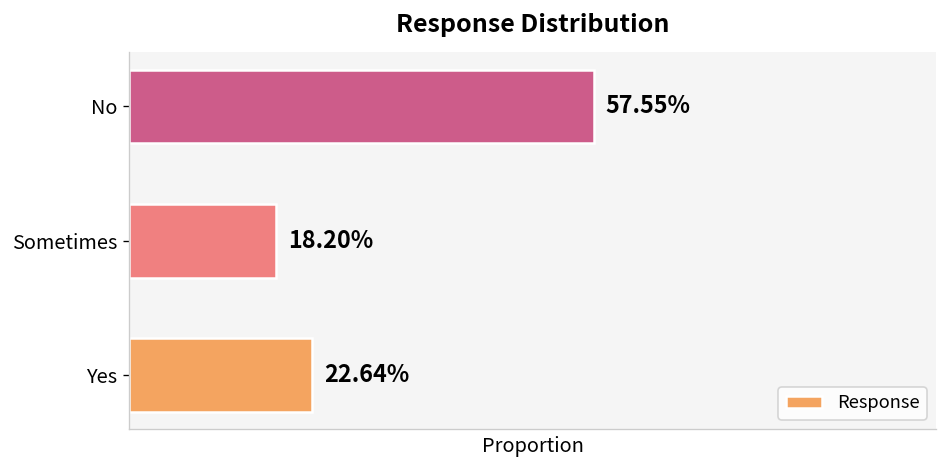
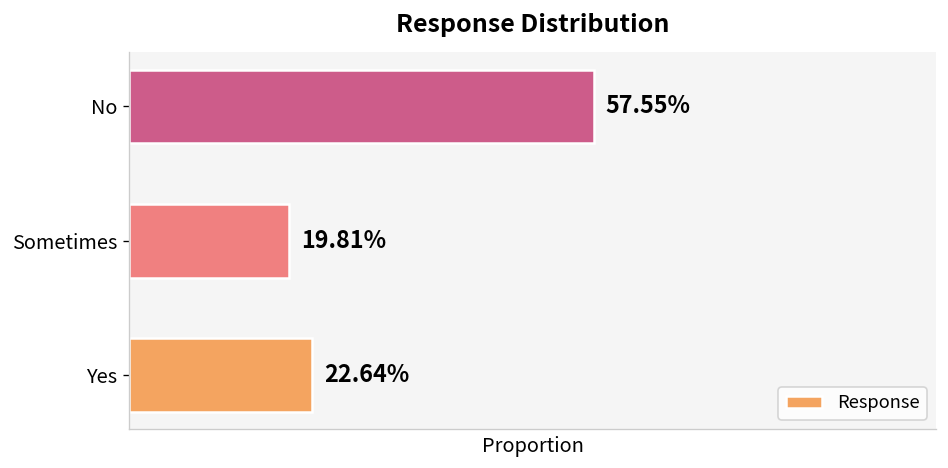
  {
    "No": "57.55%",
-   "Sometimes": "18.20%",
+   "Sometimes": "19.81%",
    "Yes": "22.64%"
  }
